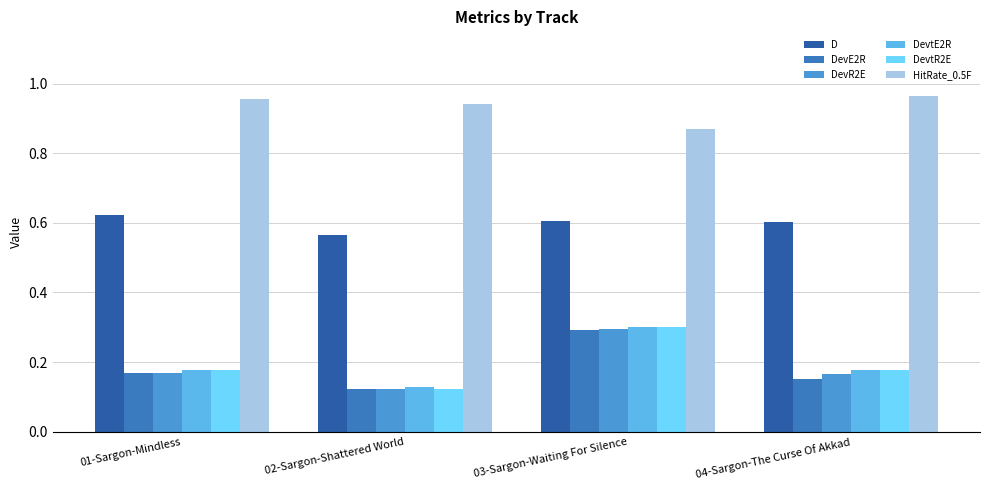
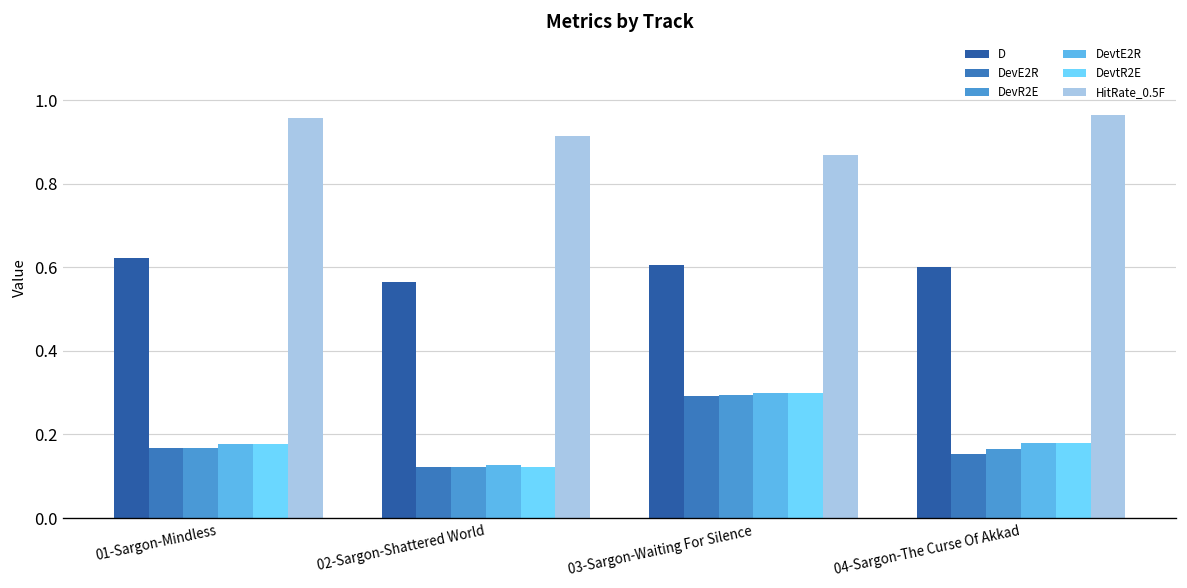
  {
    "HitRate_0.5F": {
      "01-Sargon-Mindless": 0.96,
-     "02-Sargon-Shattered World": 0.94,
+     "02-Sargon-Shattered World": 0.91,
      "03-Sargon-Waiting For Silence": 0.87,
      "04-Sargon-The Curse Of Akkad": 0.97
    }
  }
